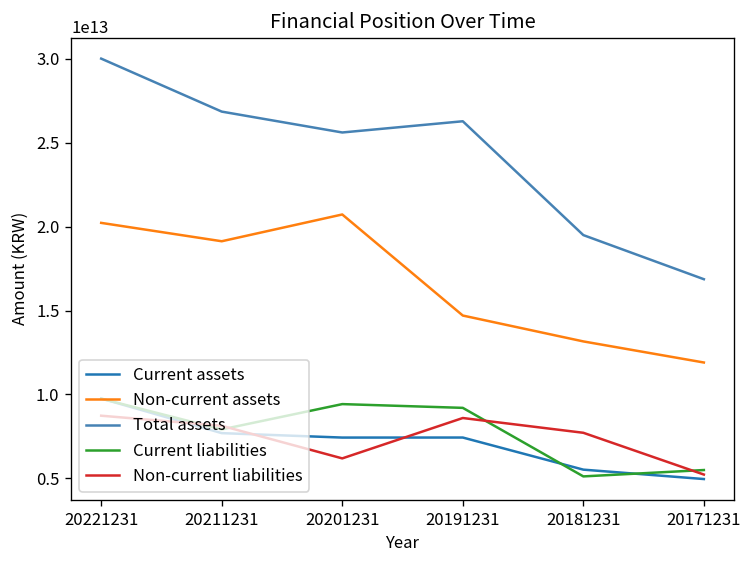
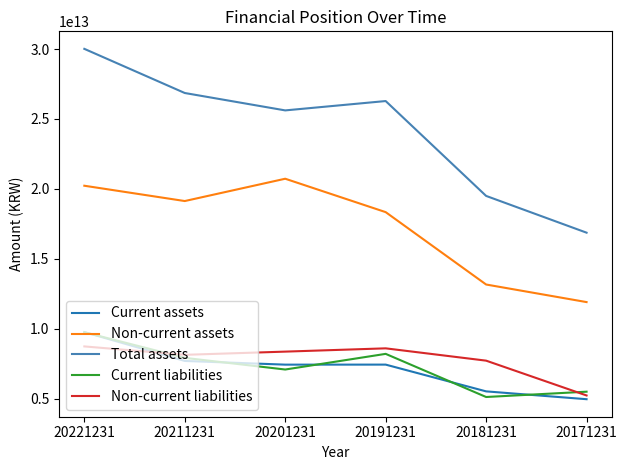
  {
    "Non-current assets": {
      "20221231": 20200000000000,
      "20211231": 19100000000000,
      "20201231": 20700000000000,
-     "20191231": 14700000000000,
+     "20191231": 18300000000000,
      "20181231": 13200000000000,
      "20171231": 11900000000000
    },
    "Current liabilities": {
-     "20201231": 9400000000000,
-     "20191231": 9200000000000,
+     "20201231": 7100000000000,
+     "20191231": 8200000000000,
      "20181231": 5100000000000,
      "20171231": 5500000000000
    },
    "Non-current liabilities": {
-     "20201231": 6200000000000,
+     "20201231": 8400000000000,
      "20191231": 8600000000000,
      "20181231": 7700000000000,
      "20171231": 5200000000000
    }
  }
